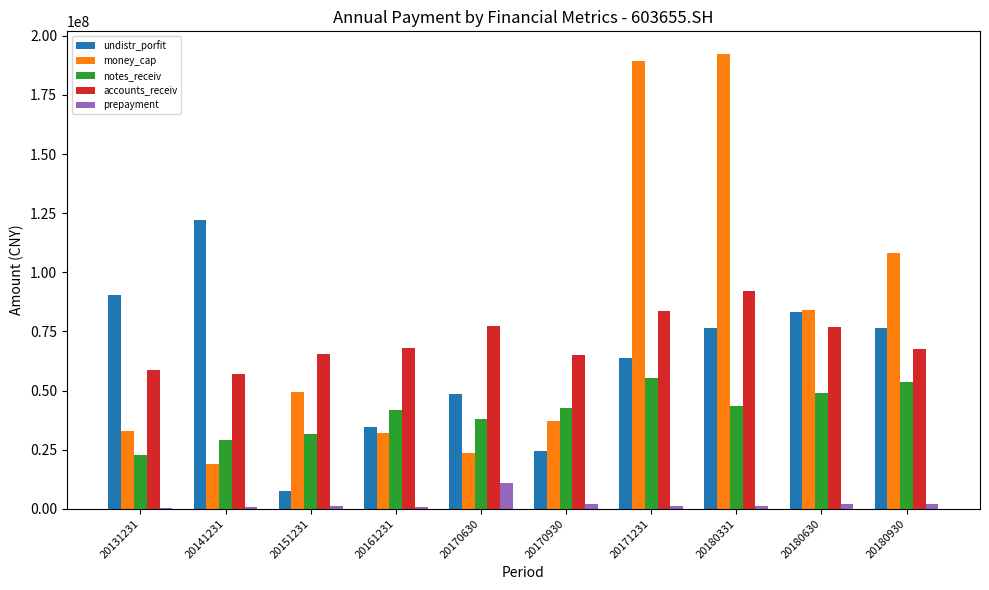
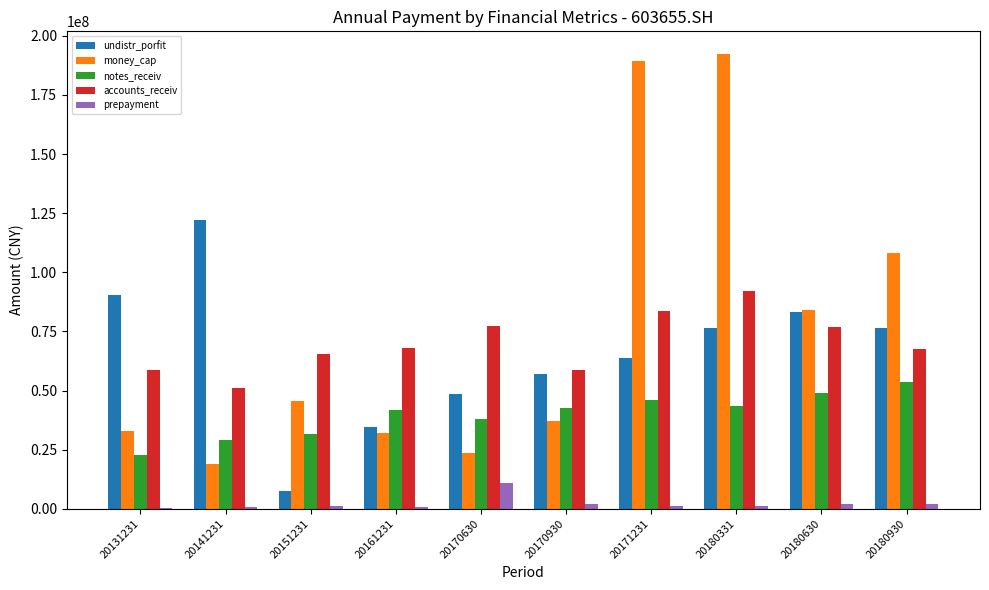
  {
    "undistr_porfit": {
      "20131231": 90000000,
      "20141231": 122000000,
      "20151231": 8000000,
      "20161231": 35000000,
      "20170630": 49000000,
-     "20170930": 25000000,
+     "20170930": 57000000,
      "20171231": 64000000,
      "20180331": 76000000,
      "20180630": 83000000,
      "20180930": 76000000
    },
    "money_cap": {
      "20131231": 33000000,
      "20141231": 19000000,
-     "20151231": 49000000,
+     "20151231": 46000000,
      "20161231": 32000000,
      "20170630": 24000000,
      "20170930": 37000000,
      "20171231": 190000000,
      "20180331": 192000000,
      "20180630": 84000000,
      "20180930": 108000000
    },
    "notes_receiv": {
      "20131231": 23000000,
      "20141231": 29000000,
      "20151231": 32000000,
      "20161231": 42000000,
      "20170630": 38000000,
      "20170930": 42000000,
-     "20171231": 55000000,
+     "20171231": 46000000,
      "20180331": 44000000,
      "20180630": 49000000,
      "20180930": 54000000
    },
    "accounts_receiv": {
      "20131231": 59000000,
-     "20141231": 57000000,
+     "20141231": 51000000,
      "20151231": 65000000,
      "20161231": 68000000,
      "20170630": 77000000,
-     "20170930": 65000000,
+     "20170930": 59000000,
      "20171231": 84000000,
      "20180331": 92000000,
      "20180630": 77000000,
      "20180930": 68000000
    },
    "prepayment": {
      "20151231": 1000000,
      "20170630": 11000000,
      "20170930": 2000000,
      "20171231": 1000000,
      "20180331": 1000000,
      "20180630": 2000000,
      "20180930": 2000000
    }
  }
